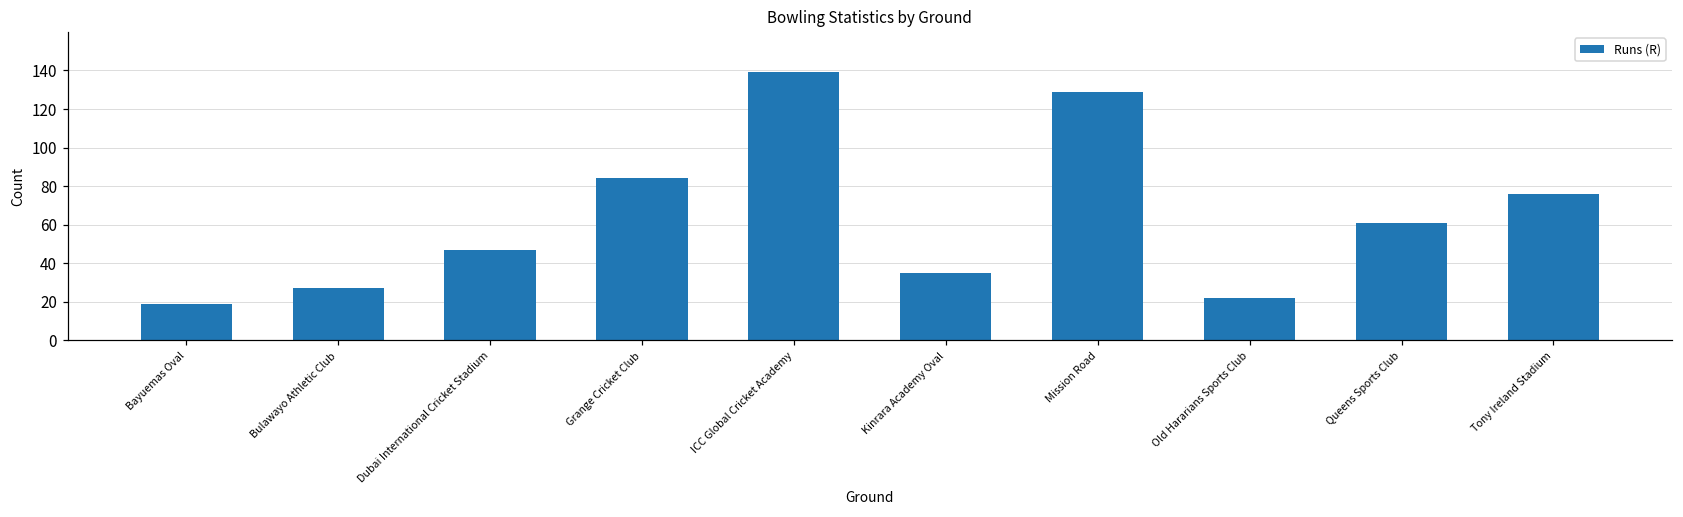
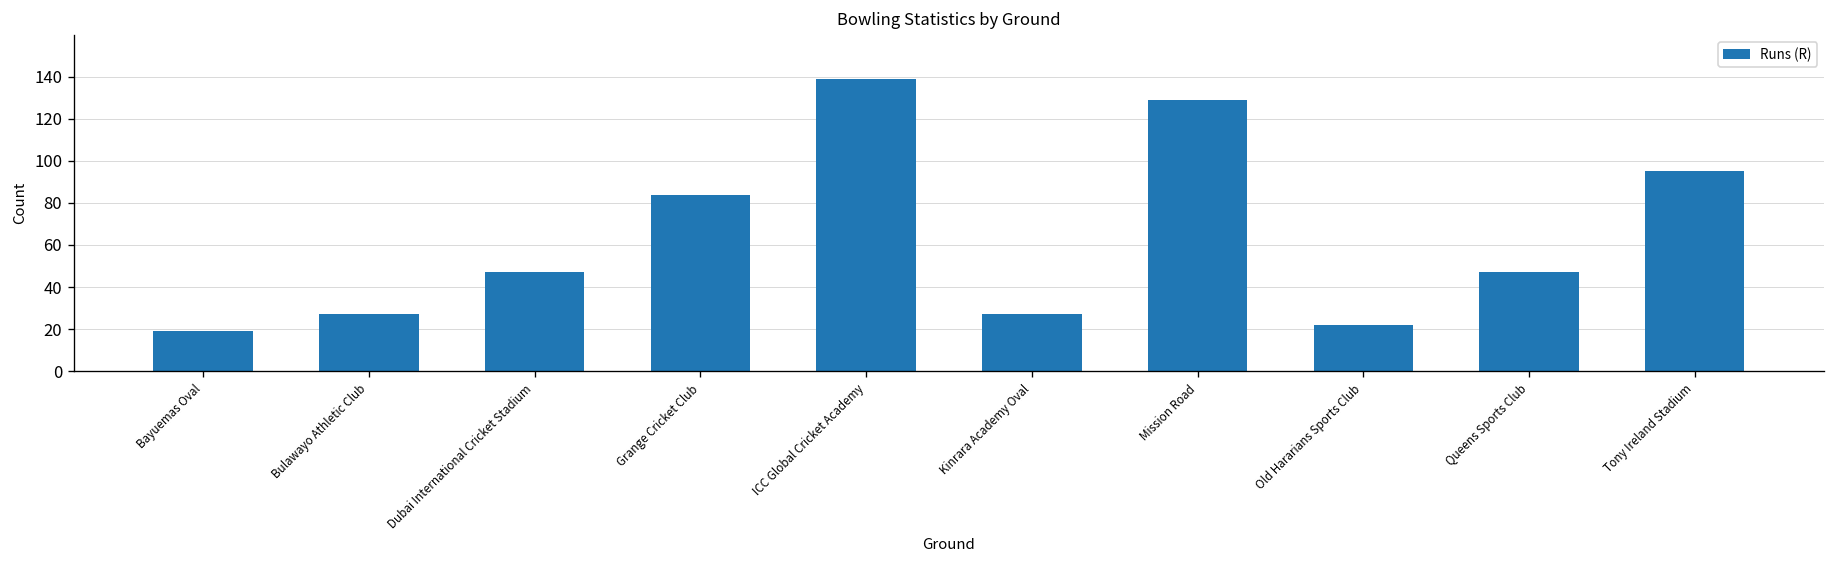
  {
    "Bayuemas Oval": 19,
    "Bulawayo Athletic Club": 27,
    "Dubai International Cricket Stadium": 47,
    "Grange Cricket Club": 84,
    "ICC Global Cricket Academy": 139,
-   "Kinrara Academy Oval": 35,
+   "Kinrara Academy Oval": 27,
    "Mission Road": 129,
    "Old Hararians Sports Club": 22,
-   "Queens Sports Club": 61,
-   "Tony Ireland Stadium": 76
+   "Queens Sports Club": 47,
+   "Tony Ireland Stadium": 95
  }
